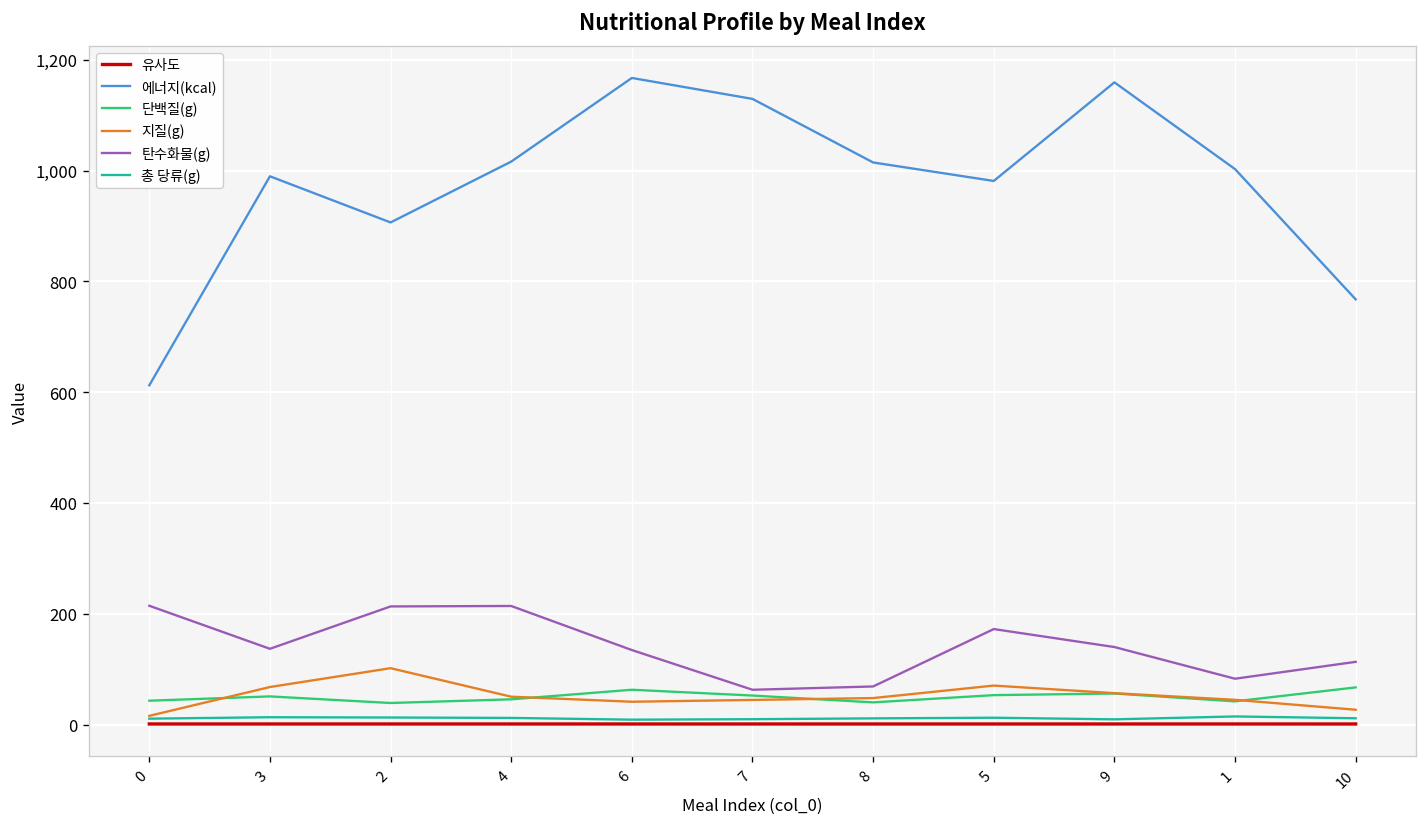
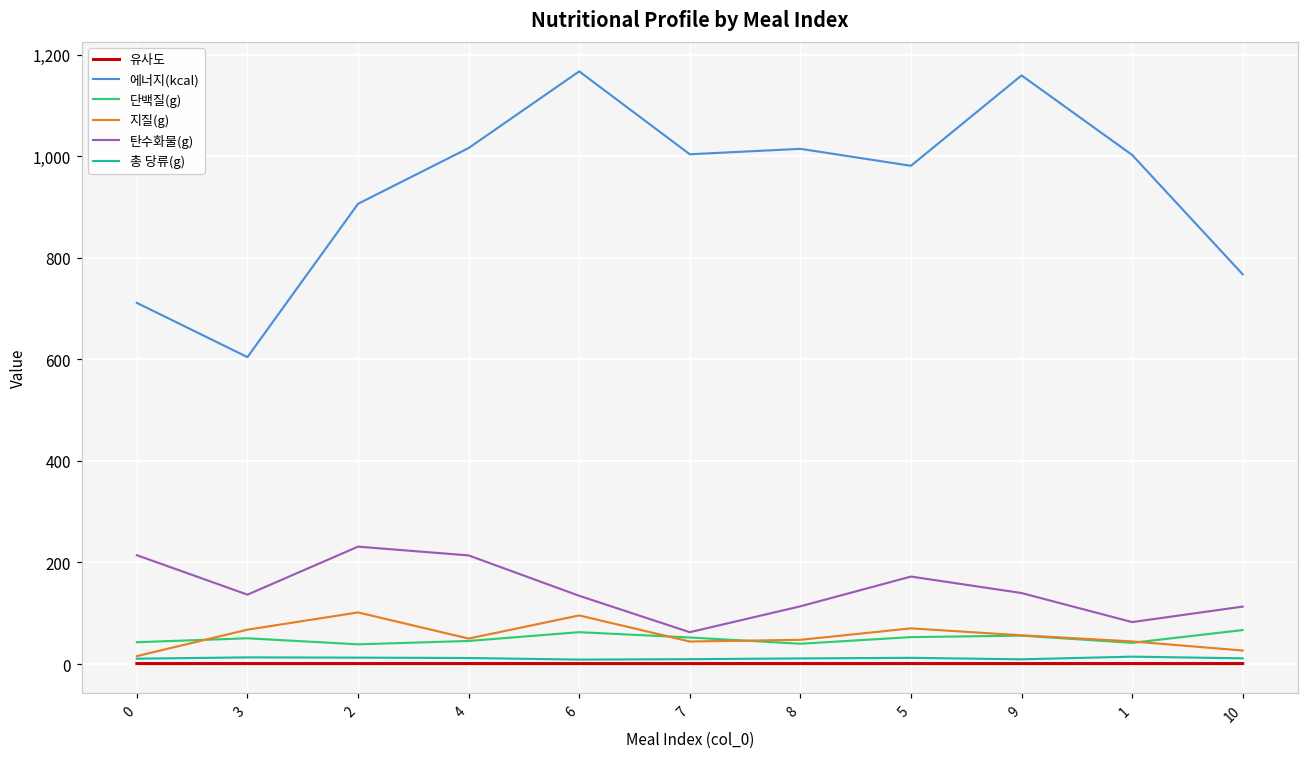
  {
    "유사도": {
      "0": "0",
      "3": "0",
      "2": "0",
      "4": "0",
      "6": "0",
      "7": "0",
      "8": "0",
      "5": "0",
      "9": "0",
      "1": "0",
      "10": "0"
    },
    "에너지(kcal)": {
-     "0": "610",
-     "3": "990",
+     "0": "710",
+     "3": "600",
      "2": "910",
      "4": "1,020",
      "6": "1,170",
-     "7": "1,130",
+     "7": "1,000",
      "8": "1,010",
      "5": "980",
      "9": "1,160",
      "1": "1,000",
      "10": "770"
    },
    "지질(g)": {
      "3": "70",
      "2": "100",
-     "6": "40",
+     "6": "100",
      "7": "40",
      "8": "50",
      "5": "70",
      "10": "30"
    },
    "탄수화물(g)": {
      "0": "210",
      "3": "140",
-     "2": "210",
+     "2": "230",
      "4": "210",
      "6": "130",
      "7": "60",
-     "8": "70",
+     "8": "110",
      "5": "170",
      "9": "140",
      "1": "80",
      "10": "110"
    }
  }
